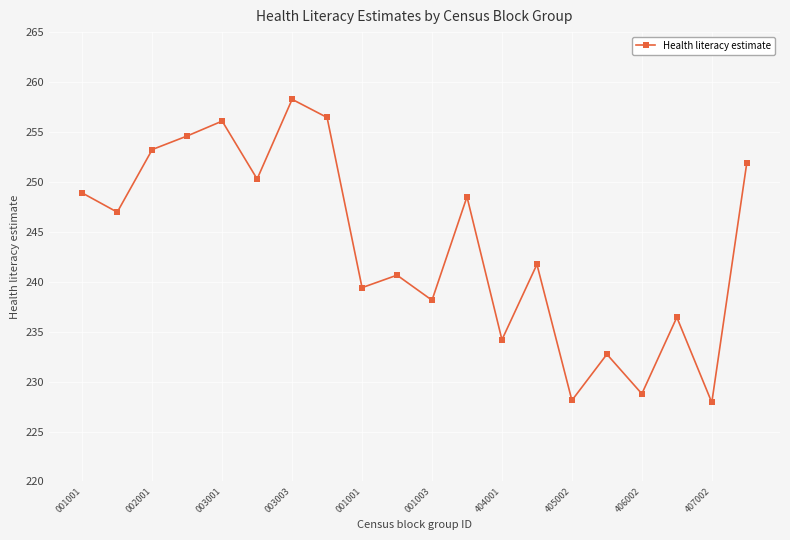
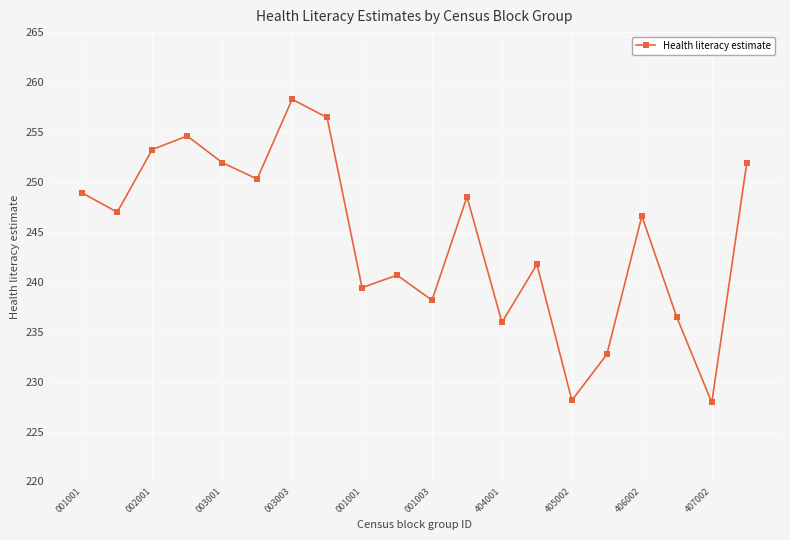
  {
    "002001": 253,
-   "003001": 256,
+   "003001": 252,
    "003003": 258,
    "001003": 238,
-   "404001": 234,
+   "404001": 236,
    "405002": 228,
-   "406002": 229,
+   "406002": 247,
    "407002": 228
  }
